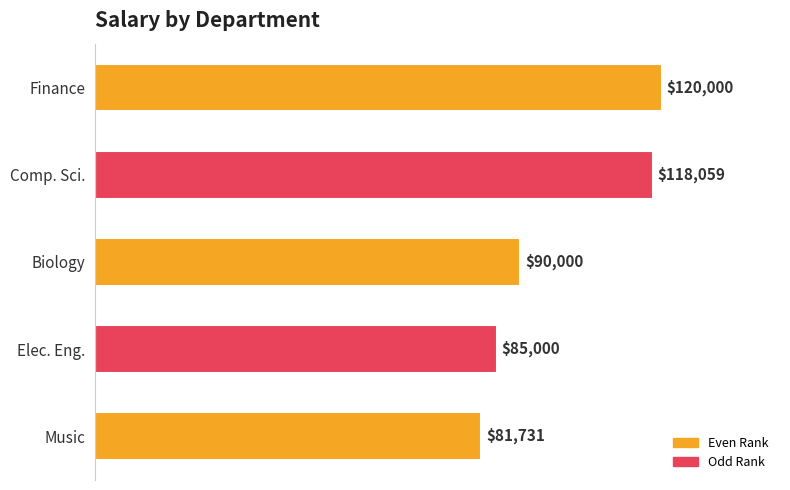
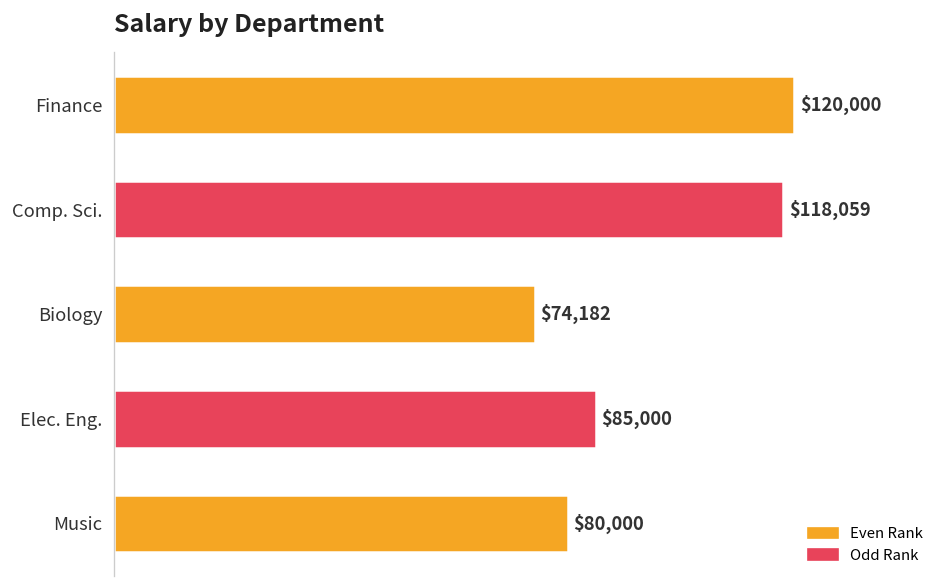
  {
    "Finance": "$120,000",
    "Comp. Sci.": "$118,059",
-   "Biology": "$90,000",
+   "Biology": "$74,182",
    "Elec. Eng.": "$85,000",
-   "Music": "$81,731"
+   "Music": "$80,000"
  }
